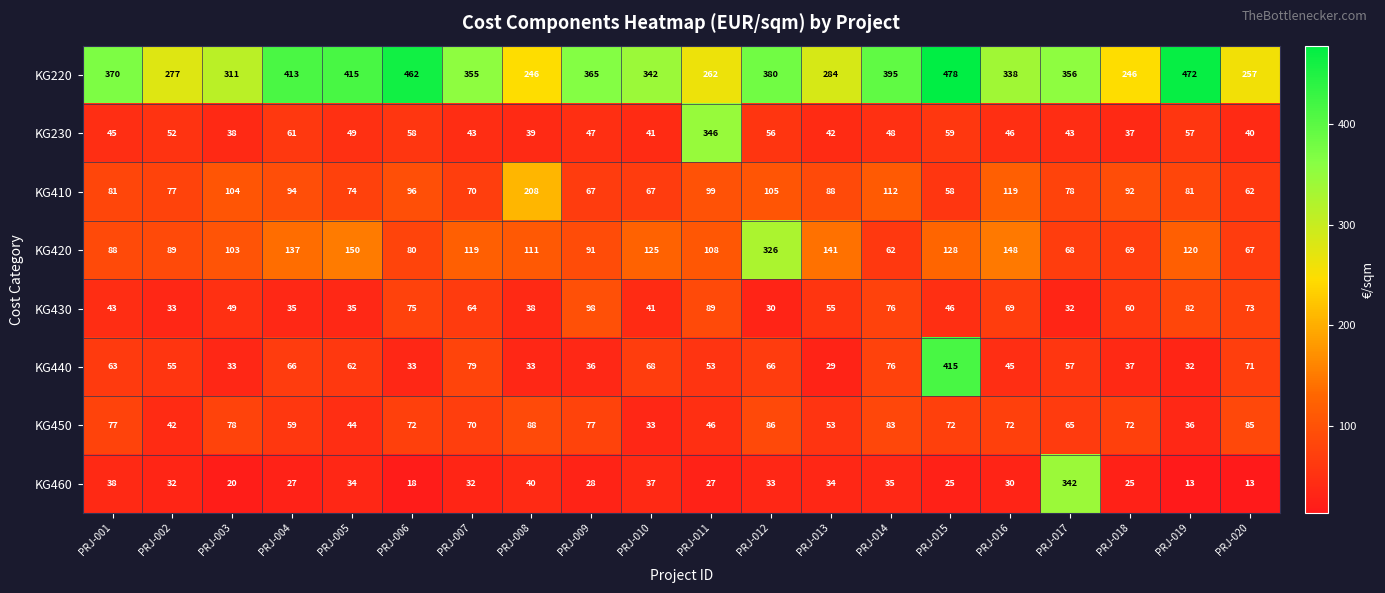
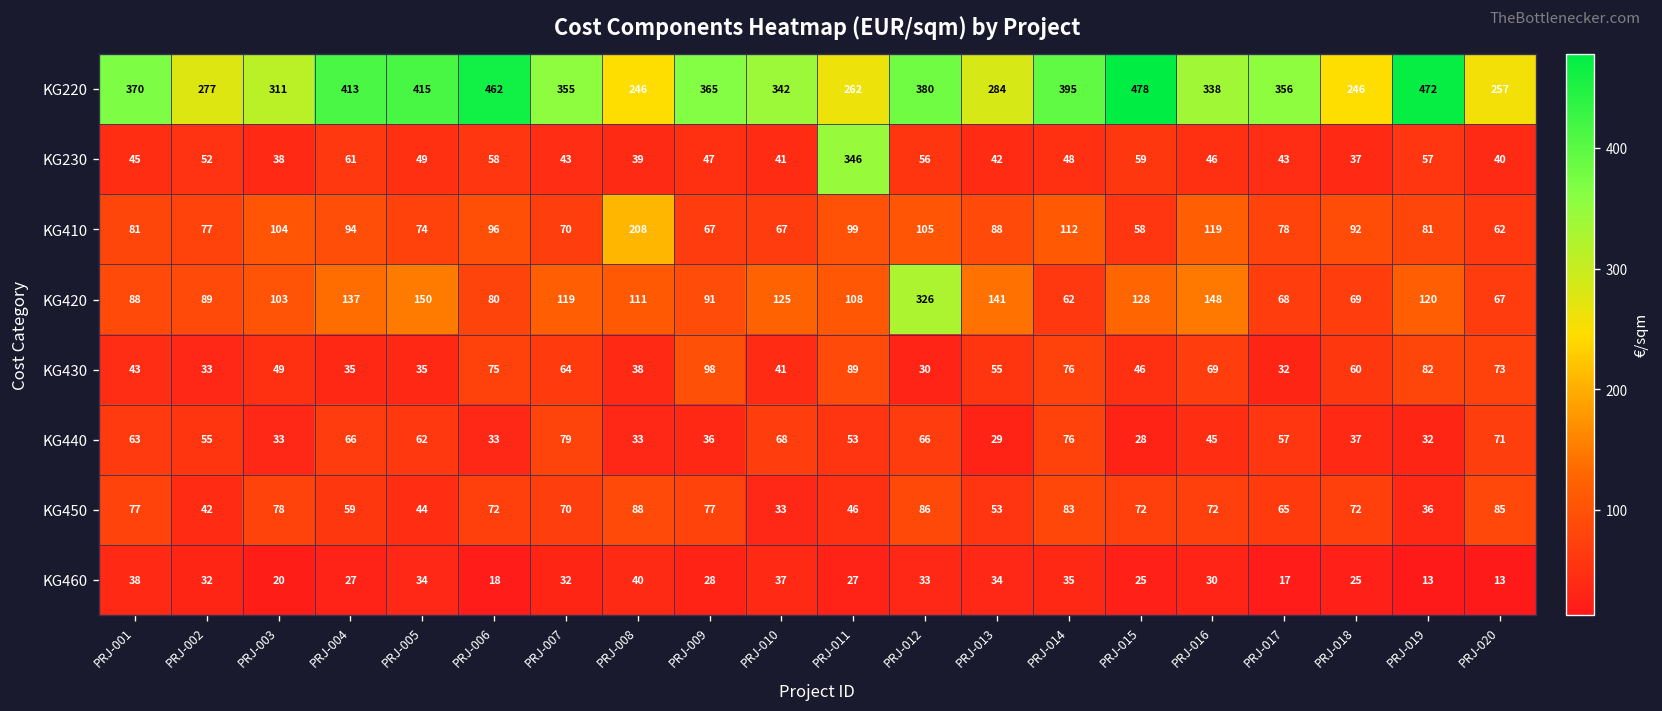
  {
    "KG220": {
      "PRJ-001": 370,
      "PRJ-002": 277,
      "PRJ-003": 311,
      "PRJ-004": 413,
      "PRJ-005": 415,
      "PRJ-006": 462,
      "PRJ-007": 355,
      "PRJ-008": 246,
      "PRJ-009": 365,
      "PRJ-010": 342,
      "PRJ-011": 262,
      "PRJ-012": 380,
      "PRJ-013": 284,
      "PRJ-014": 395,
      "PRJ-015": 478,
      "PRJ-016": 338,
      "PRJ-017": 356,
      "PRJ-018": 246,
      "PRJ-019": 472,
      "PRJ-020": 257
    },
    "KG230": {
      "PRJ-001": 45,
      "PRJ-002": 52,
      "PRJ-003": 38,
      "PRJ-004": 61,
      "PRJ-005": 49,
      "PRJ-006": 58,
      "PRJ-007": 43,
      "PRJ-008": 39,
      "PRJ-009": 47,
      "PRJ-010": 41,
      "PRJ-011": 346,
      "PRJ-012": 56,
      "PRJ-013": 42,
      "PRJ-014": 48,
      "PRJ-015": 59,
      "PRJ-016": 46,
      "PRJ-017": 43,
      "PRJ-018": 37,
      "PRJ-019": 57,
      "PRJ-020": 40
    },
    "KG410": {
      "PRJ-001": 81,
      "PRJ-002": 77,
      "PRJ-003": 104,
      "PRJ-004": 94,
      "PRJ-005": 74,
      "PRJ-006": 96,
      "PRJ-007": 70,
      "PRJ-008": 208,
      "PRJ-009": 67,
      "PRJ-010": 67,
      "PRJ-011": 99,
      "PRJ-012": 105,
      "PRJ-013": 88,
      "PRJ-014": 112,
      "PRJ-015": 58,
      "PRJ-016": 119,
      "PRJ-017": 78,
      "PRJ-018": 92,
      "PRJ-019": 81,
      "PRJ-020": 62
    },
    "KG420": {
      "PRJ-001": 88,
      "PRJ-002": 89,
      "PRJ-003": 103,
      "PRJ-004": 137,
      "PRJ-005": 150,
      "PRJ-006": 80,
      "PRJ-007": 119,
      "PRJ-008": 111,
      "PRJ-009": 91,
      "PRJ-010": 125,
      "PRJ-011": 108,
      "PRJ-012": 326,
      "PRJ-013": 141,
      "PRJ-014": 62,
      "PRJ-015": 128,
      "PRJ-016": 148,
      "PRJ-017": 68,
      "PRJ-018": 69,
      "PRJ-019": 120,
      "PRJ-020": 67
    },
    "KG430": {
      "PRJ-001": 43,
      "PRJ-002": 33,
      "PRJ-003": 49,
      "PRJ-004": 35,
      "PRJ-005": 35,
      "PRJ-006": 75,
      "PRJ-007": 64,
      "PRJ-008": 38,
      "PRJ-009": 98,
      "PRJ-010": 41,
      "PRJ-011": 89,
      "PRJ-012": 30,
      "PRJ-013": 55,
      "PRJ-014": 76,
      "PRJ-015": 46,
      "PRJ-016": 69,
      "PRJ-017": 32,
      "PRJ-018": 60,
      "PRJ-019": 82,
      "PRJ-020": 73
    },
    "KG440": {
      "PRJ-001": 63,
      "PRJ-002": 55,
      "PRJ-003": 33,
      "PRJ-004": 66,
      "PRJ-005": 62,
      "PRJ-006": 33,
      "PRJ-007": 79,
      "PRJ-008": 33,
      "PRJ-009": 36,
      "PRJ-010": 68,
      "PRJ-011": 53,
      "PRJ-012": 66,
      "PRJ-013": 29,
      "PRJ-014": 76,
-     "PRJ-015": 415,
+     "PRJ-015": 28,
      "PRJ-016": 45,
      "PRJ-017": 57,
      "PRJ-018": 37,
      "PRJ-019": 32,
      "PRJ-020": 71
    },
    "KG450": {
      "PRJ-001": 77,
      "PRJ-002": 42,
      "PRJ-003": 78,
      "PRJ-004": 59,
      "PRJ-005": 44,
      "PRJ-006": 72,
      "PRJ-007": 70,
      "PRJ-008": 88,
      "PRJ-009": 77,
      "PRJ-010": 33,
      "PRJ-011": 46,
      "PRJ-012": 86,
      "PRJ-013": 53,
      "PRJ-014": 83,
      "PRJ-015": 72,
      "PRJ-016": 72,
      "PRJ-017": 65,
      "PRJ-018": 72,
      "PRJ-019": 36,
      "PRJ-020": 85
    },
    "KG460": {
      "PRJ-001": 38,
      "PRJ-002": 32,
      "PRJ-003": 20,
      "PRJ-004": 27,
      "PRJ-005": 34,
      "PRJ-006": 18,
      "PRJ-007": 32,
      "PRJ-008": 40,
      "PRJ-009": 28,
      "PRJ-010": 37,
      "PRJ-011": 27,
      "PRJ-012": 33,
      "PRJ-013": 34,
      "PRJ-014": 35,
      "PRJ-015": 25,
      "PRJ-016": 30,
-     "PRJ-017": 342,
+     "PRJ-017": 17,
      "PRJ-018": 25,
      "PRJ-019": 13,
      "PRJ-020": 13
    }
  }
